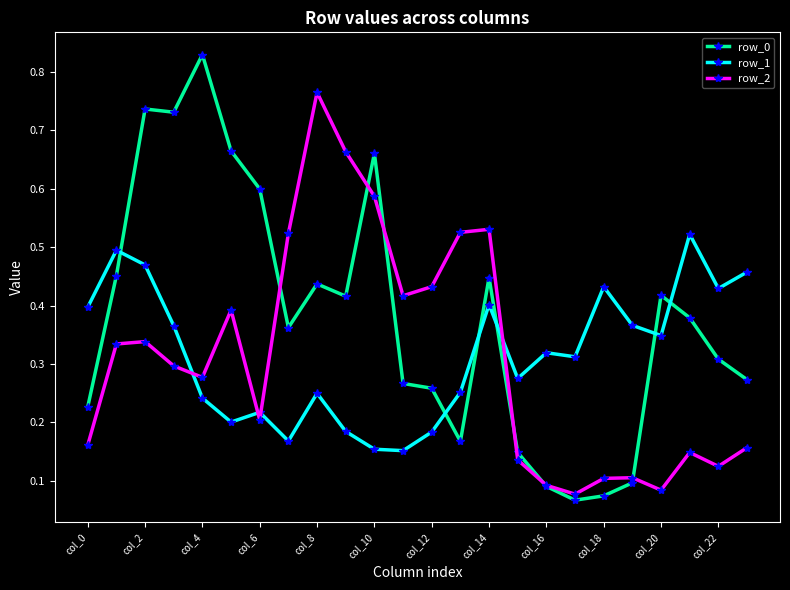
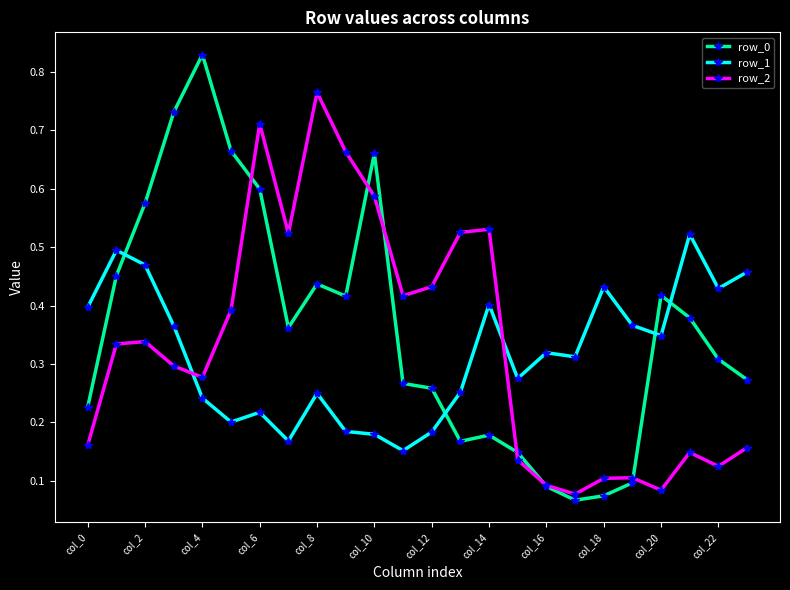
  {
    "row_0": {
      "col_0": 0.23,
-     "col_2": 0.74,
+     "col_2": 0.58,
      "col_4": 0.83,
      "col_6": 0.60,
      "col_8": 0.44,
      "col_10": 0.66,
      "col_12": 0.26,
-     "col_14": 0.45,
+     "col_14": 0.18,
      "col_18": 0.07,
      "col_20": 0.42,
      "col_22": 0.31
    },
    "row_1": {
      "col_0": 0.40,
      "col_2": 0.47,
      "col_4": 0.24,
      "col_6": 0.22,
      "col_8": 0.25,
-     "col_10": 0.15,
+     "col_10": 0.18,
      "col_12": 0.18,
      "col_14": 0.40,
      "col_16": 0.32,
      "col_18": 0.43,
      "col_20": 0.35,
      "col_22": 0.43
    },
    "row_2": {
      "col_0": 0.16,
      "col_2": 0.34,
      "col_4": 0.28,
-     "col_6": 0.20,
+     "col_6": 0.71,
      "col_8": 0.77,
      "col_10": 0.59,
      "col_12": 0.43,
      "col_14": 0.53,
      "col_18": 0.10,
      "col_20": 0.08,
      "col_22": 0.12
    }
  }
